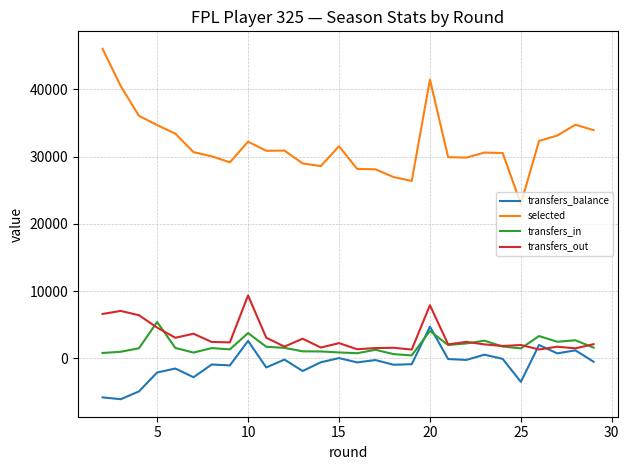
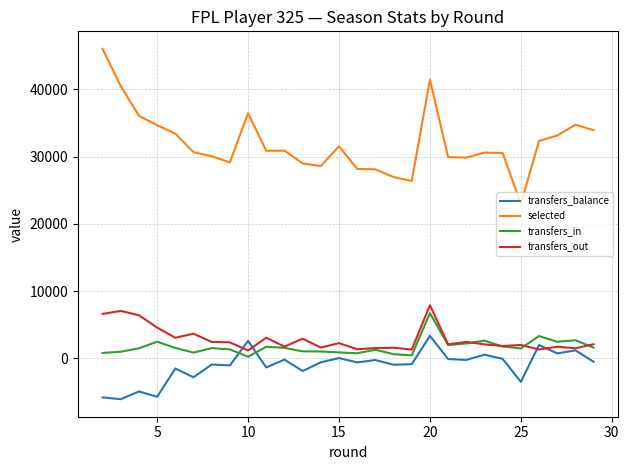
  {
    "transfers_balance": {
-     "5": -2000,
+     "5": -6000,
      "10": 3000,
      "15": 0,
-     "20": 5000,
+     "20": 3000,
      "25": -3000
    },
    "selected": {
      "5": 35000,
-     "10": 32000,
+     "10": 36000,
      "15": 32000,
      "20": 41000
    },
    "transfers_in": {
-     "5": 5000,
-     "10": 4000,
+     "5": 2000,
+     "10": 0,
      "15": 1000,
-     "20": 4000,
+     "20": 7000,
      "25": 1000
    },
    "transfers_out": {
      "5": 5000,
-     "10": 9000,
+     "10": 1000,
      "15": 2000,
      "20": 8000,
      "25": 2000
    }
  }
